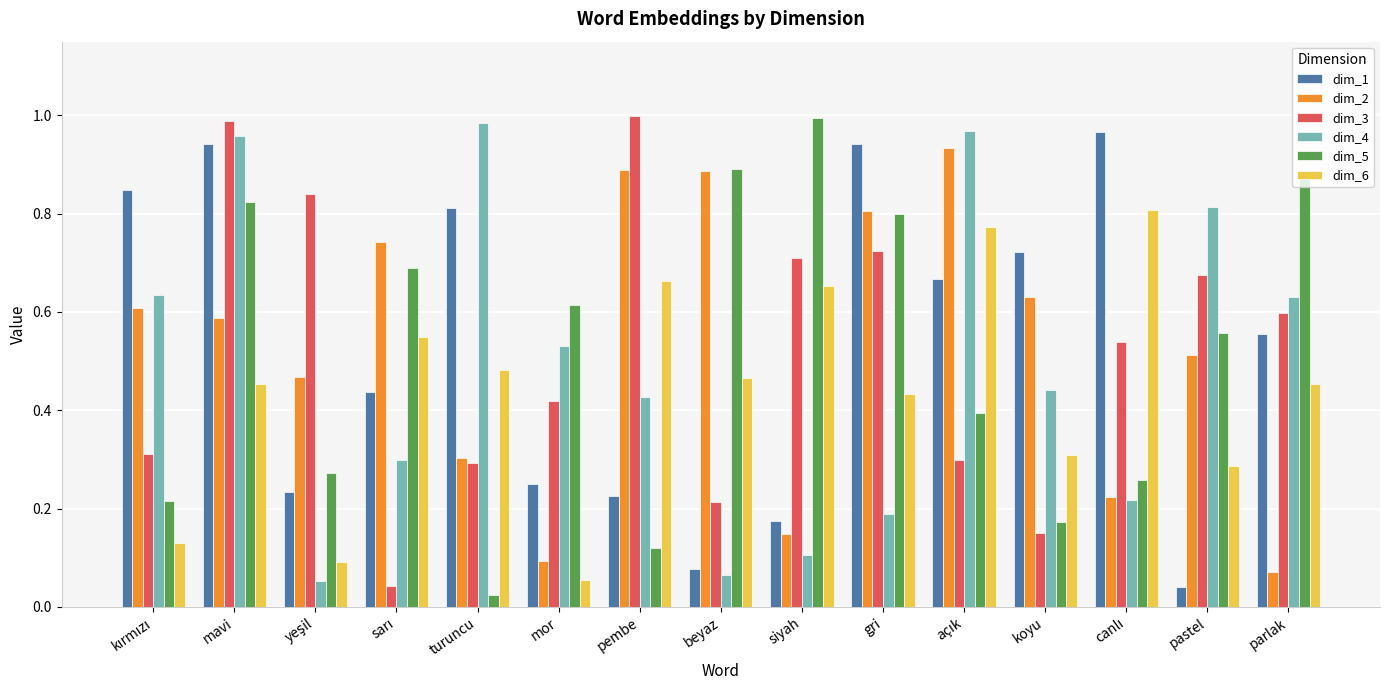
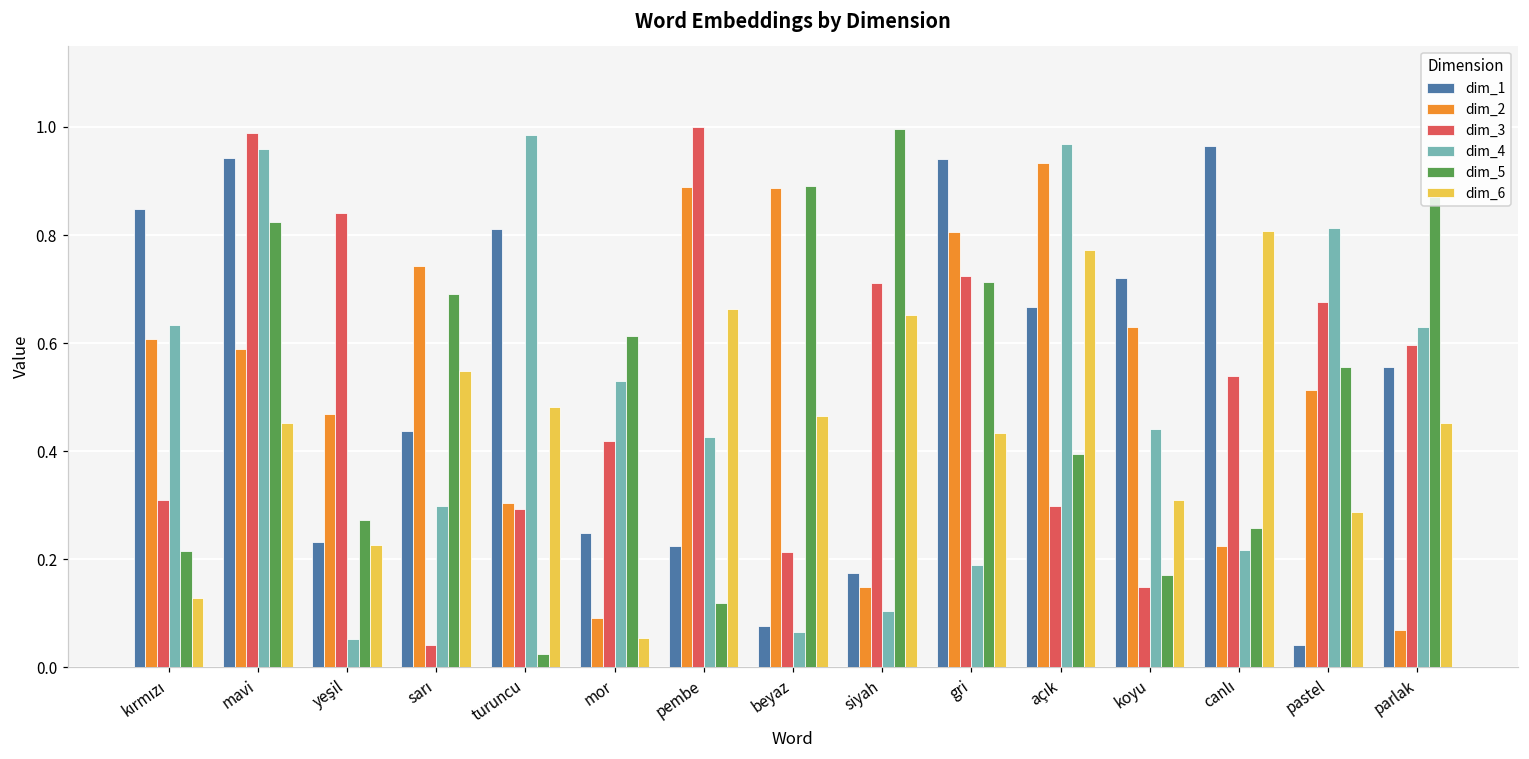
  {
    "dim_1": {
      "kırmızı": 0.85,
      "mavi": 0.94,
      "yeşil": 0.23,
      "sarı": 0.44,
      "turuncu": 0.81,
      "mor": 0.25,
      "pembe": 0.23,
      "beyaz": 0.08,
      "siyah": 0.18,
      "gri": 0.94,
      "açık": 0.67,
      "koyu": 0.72,
      "canlı": 0.97,
      "pastel": 0.04,
      "parlak": 0.56
    },
    "dim_2": {
      "kırmızı": 0.61,
      "mavi": 0.59,
      "yeşil": 0.47,
      "sarı": 0.74,
      "turuncu": 0.30,
      "mor": 0.09,
      "pembe": 0.89,
      "beyaz": 0.89,
      "siyah": 0.15,
      "gri": 0.81,
      "açık": 0.93,
      "koyu": 0.63,
      "canlı": 0.22,
      "pastel": 0.51,
      "parlak": 0.07
    },
    "dim_3": {
      "kırmızı": 0.31,
      "mavi": 0.99,
      "yeşil": 0.84,
      "sarı": 0.04,
      "turuncu": 0.29,
      "mor": 0.42,
      "pembe": 1.00,
      "beyaz": 0.21,
      "siyah": 0.71,
      "gri": 0.72,
      "açık": 0.30,
      "koyu": 0.15,
      "canlı": 0.54,
      "pastel": 0.68,
      "parlak": 0.60
    },
    "dim_4": {
      "kırmızı": 0.63,
      "mavi": 0.96,
      "yeşil": 0.05,
      "sarı": 0.30,
      "turuncu": 0.98,
      "mor": 0.53,
      "pembe": 0.43,
      "beyaz": 0.06,
      "siyah": 0.10,
      "gri": 0.19,
      "açık": 0.97,
      "koyu": 0.44,
      "canlı": 0.22,
      "pastel": 0.81,
      "parlak": 0.63
    },
    "dim_5": {
      "kırmızı": 0.21,
      "mavi": 0.82,
      "yeşil": 0.27,
      "sarı": 0.69,
      "turuncu": 0.02,
      "mor": 0.61,
      "pembe": 0.12,
      "beyaz": 0.89,
      "siyah": 1.00,
-     "gri": 0.80,
+     "gri": 0.71,
      "açık": 0.40,
      "koyu": 0.17,
      "canlı": 0.26,
      "pastel": 0.56
    },
    "dim_6": {
      "kırmızı": 0.13,
      "mavi": 0.45,
-     "yeşil": 0.09,
+     "yeşil": 0.23,
      "sarı": 0.55,
      "turuncu": 0.48,
      "mor": 0.05,
      "pembe": 0.66,
      "beyaz": 0.46,
      "siyah": 0.65,
      "gri": 0.43,
      "açık": 0.77,
      "koyu": 0.31,
      "canlı": 0.81,
      "pastel": 0.29,
      "parlak": 0.45
    }
  }
